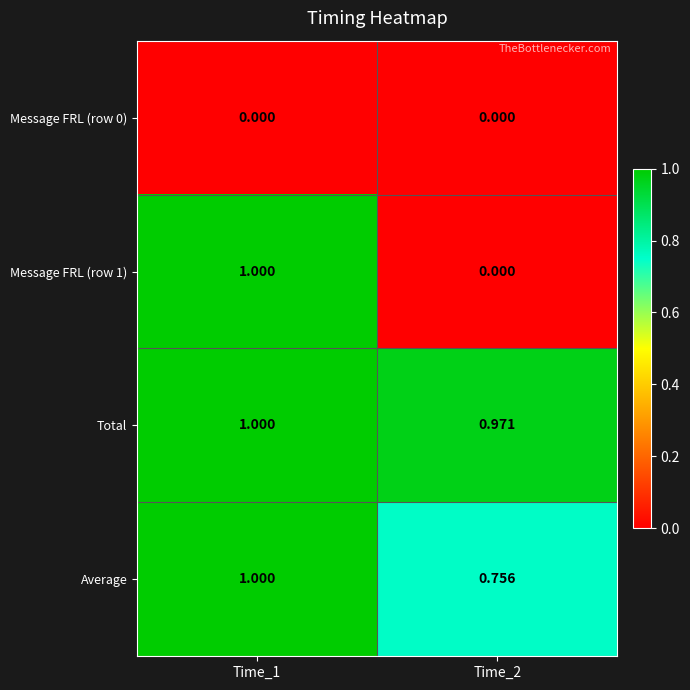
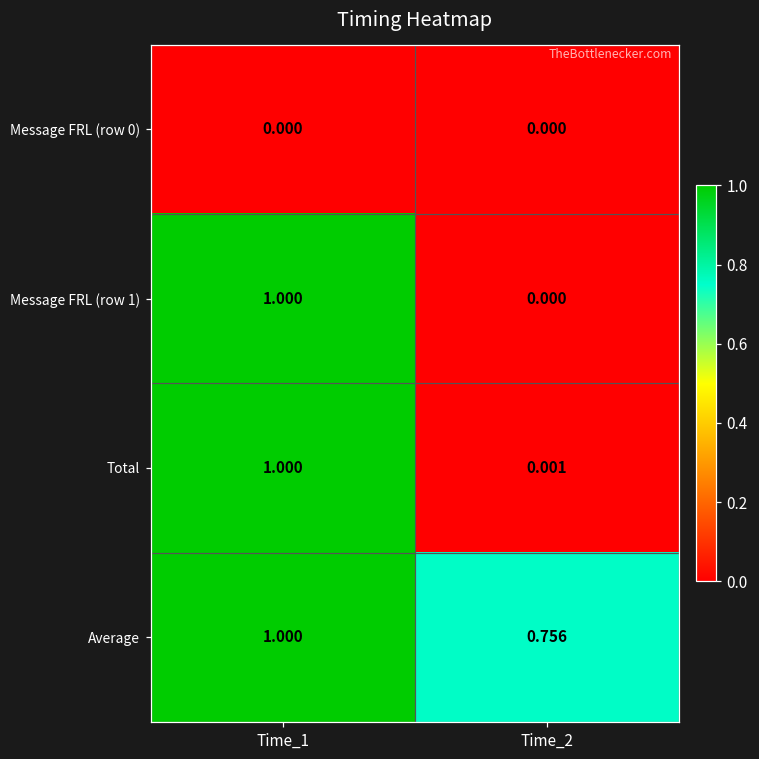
  {
    "Message FRL (row 0)": {
      "Time_1": 0.000,
      "Time_2": 0.000
    },
    "Message FRL (row 1)": {
      "Time_1": 1.000,
      "Time_2": 0.000
    },
    "Total": {
      "Time_1": 1.000,
-     "Time_2": 0.971
+     "Time_2": 0.001
    },
    "Average": {
      "Time_1": 1.000,
      "Time_2": 0.756
    }
  }
